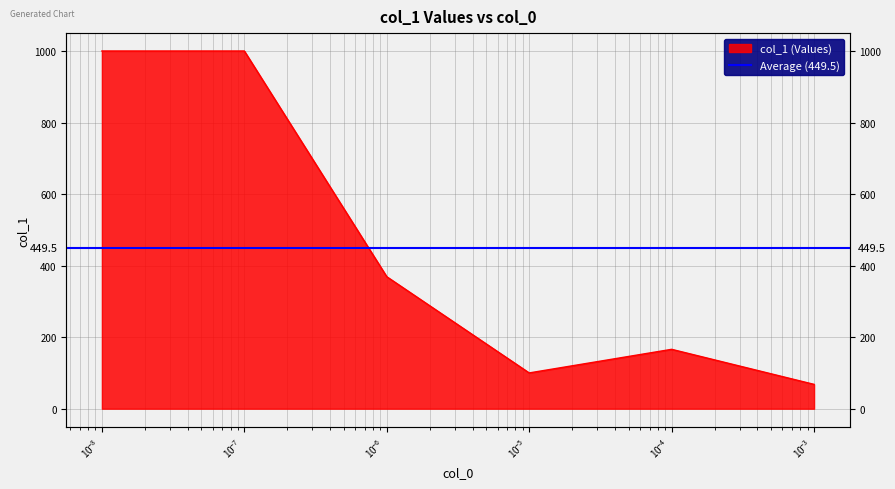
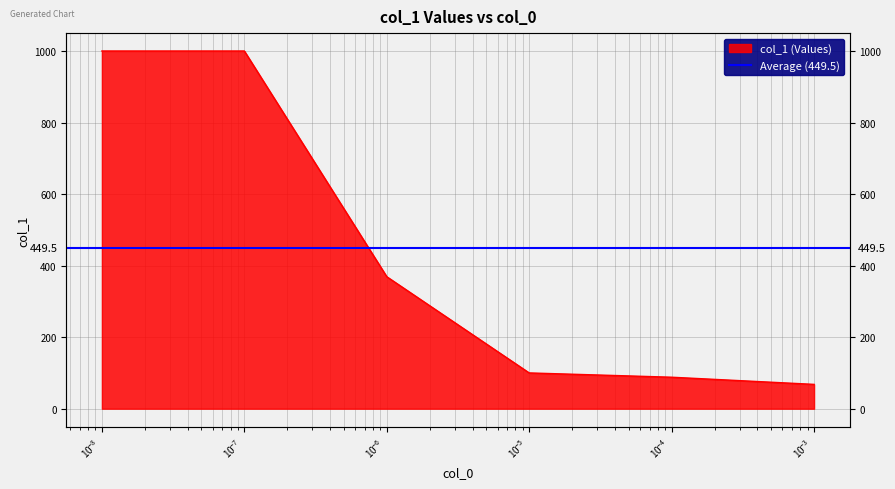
  {
    "10^-8": 1000,
    "10^-7": 1000,
    "10^-6": 370,
    "10^-5": 100,
-   "10^-4": 170,
+   "10^-4": 90,
    "10^-3": 70
  }
